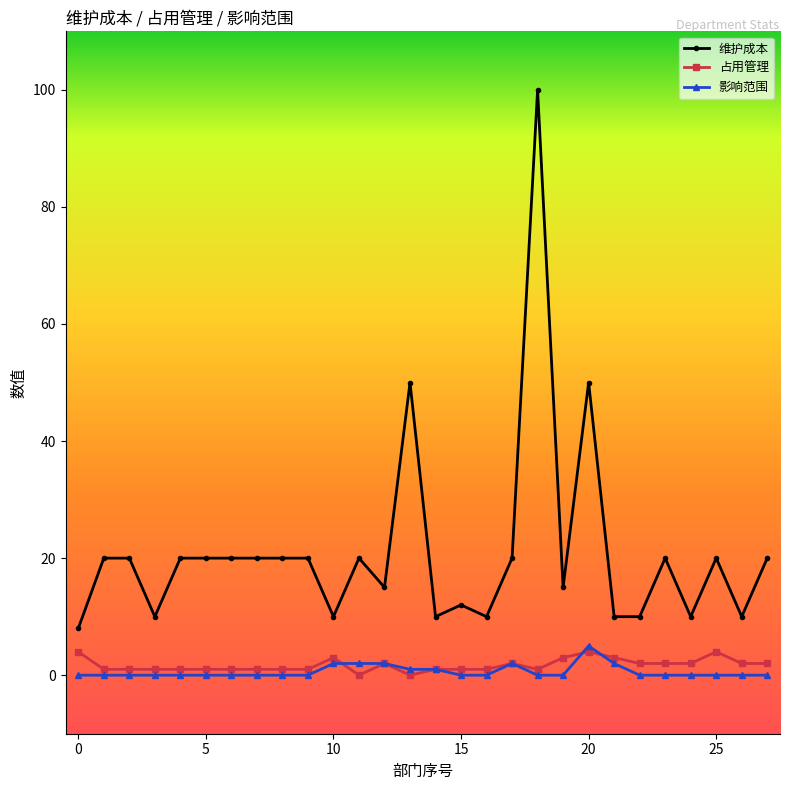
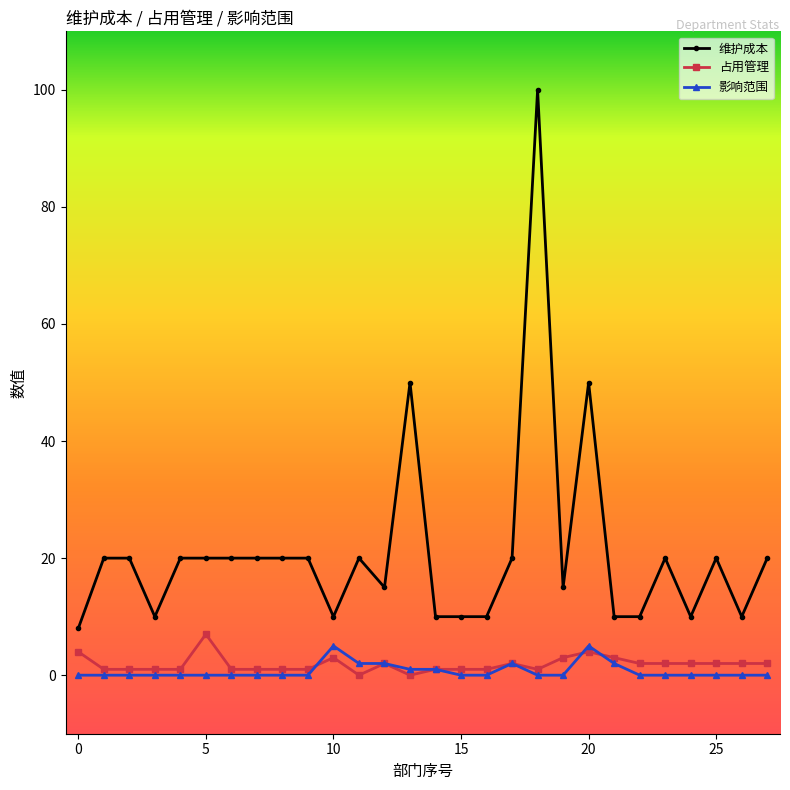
  {
    "维护成本": {
      "0": 8,
      "5": 20,
      "10": 10,
-     "15": 12,
+     "15": 10,
      "20": 50,
      "25": 20
    },
    "占用管理": {
      "0": 4,
-     "5": 1,
+     "5": 7,
      "10": 3,
      "15": 1,
      "20": 4,
-     "25": 4
+     "25": 2
    },
    "影响范围": {
      "0": 0,
      "5": 0,
-     "10": 2,
+     "10": 5,
      "15": 0,
      "20": 5,
      "25": 0
    }
  }
